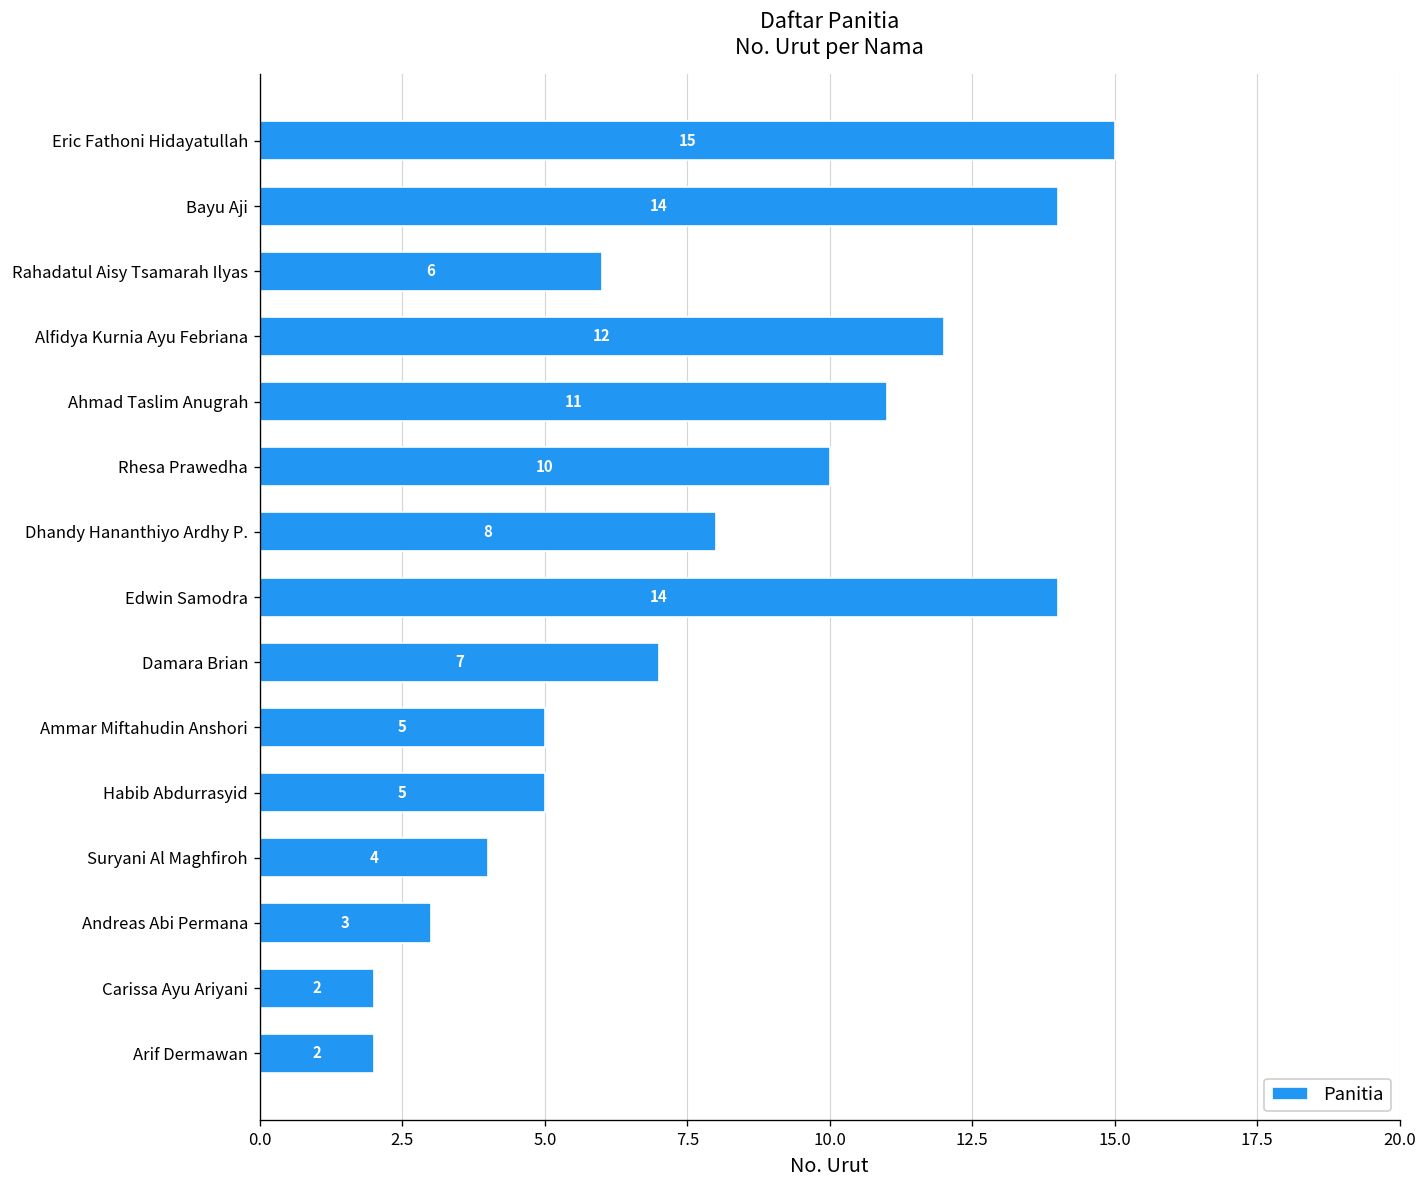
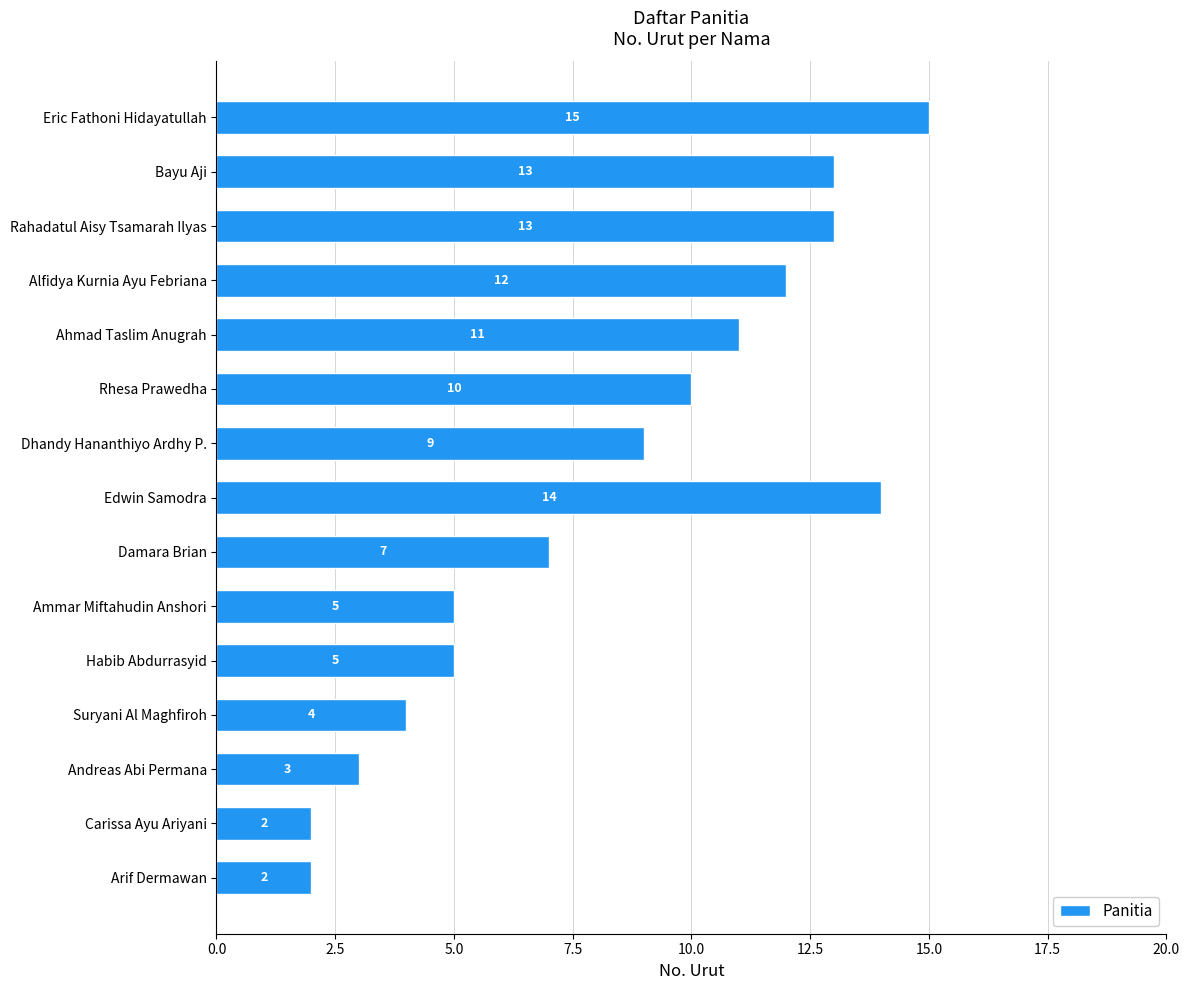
  {
    "Eric Fathoni Hidayatullah": 15,
-   "Bayu Aji": 14,
-   "Rahadatul Aisy Tsamarah Ilyas": 6,
+   "Bayu Aji": 13,
+   "Rahadatul Aisy Tsamarah Ilyas": 13,
    "Alfidya Kurnia Ayu Febriana": 12,
    "Ahmad Taslim Anugrah": 11,
    "Rhesa Prawedha": 10,
-   "Dhandy Hananthiyo Ardhy P.": 8,
+   "Dhandy Hananthiyo Ardhy P.": 9,
    "Edwin Samodra": 14,
    "Damara Brian": 7,
    "Ammar Miftahudin Anshori": 5,
    "Habib Abdurrasyid": 5,
    "Suryani Al Maghfiroh": 4,
    "Andreas Abi Permana": 3,
    "Carissa Ayu Ariyani": 2,
    "Arif Dermawan": 2
  }
